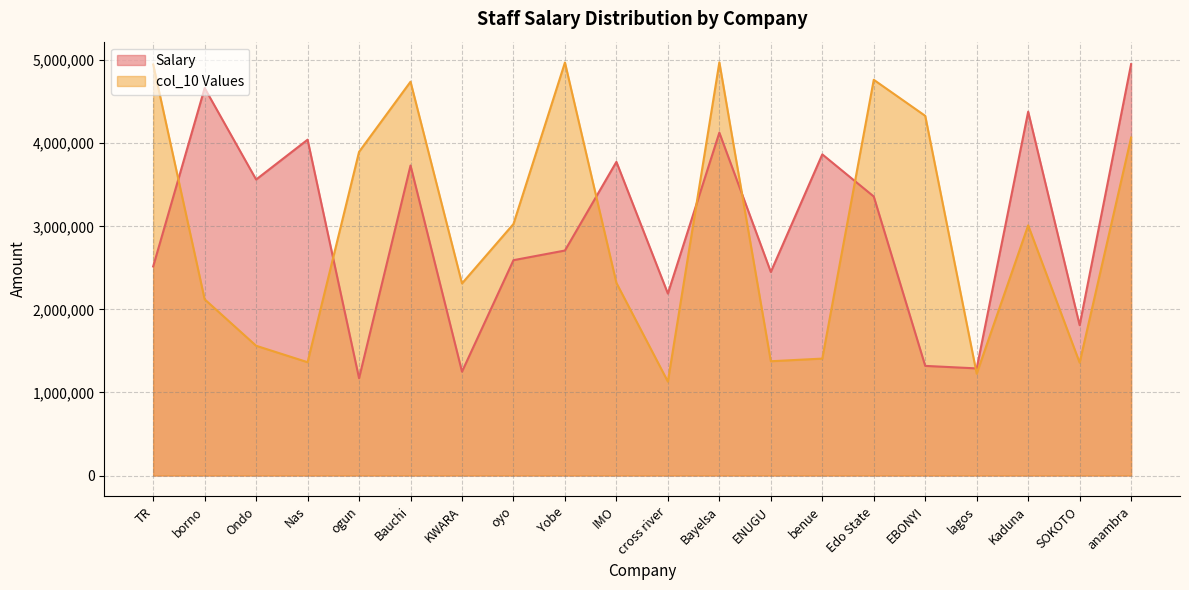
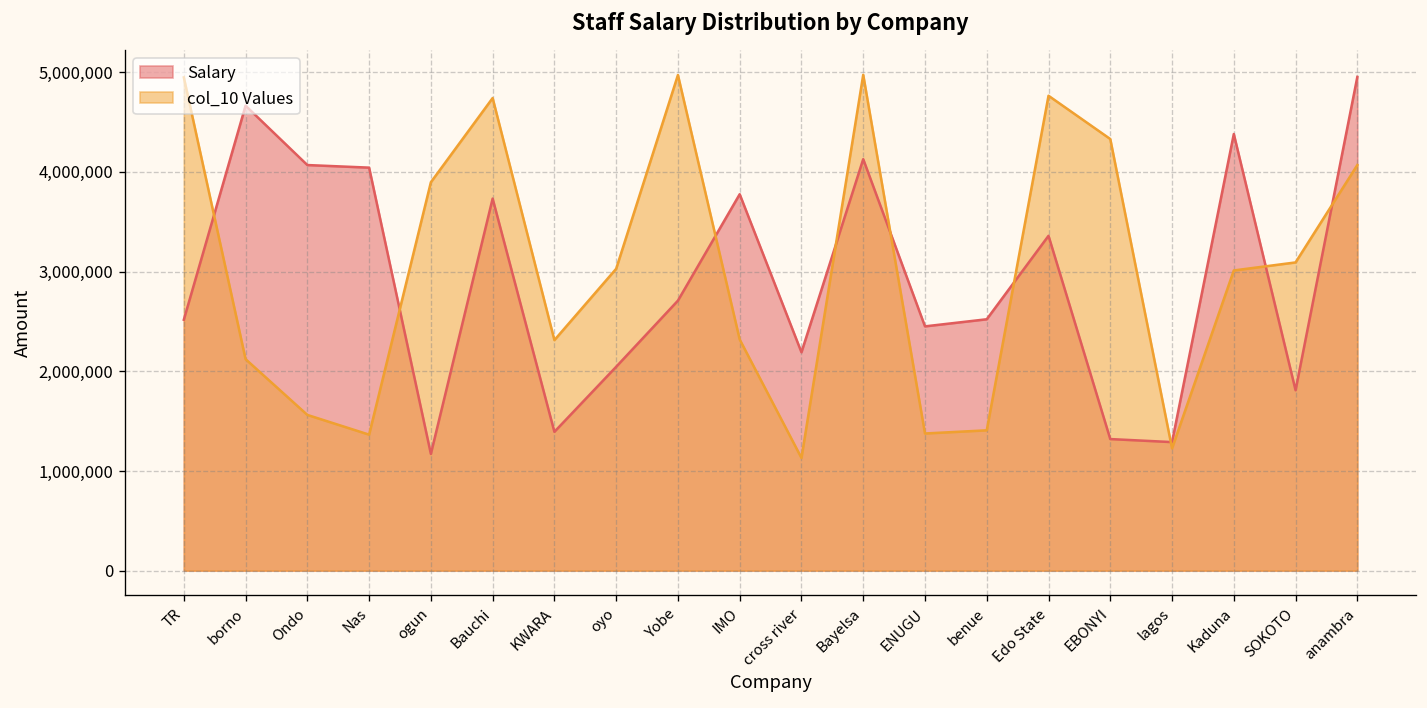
  {
    "Salary": {
      "TR": "2,500,000",
-     "Ondo": "3,600,000",
+     "Ondo": "4,100,000",
      "Nas": "4,000,000",
      "ogun": "1,200,000",
      "Bauchi": "3,700,000",
-     "KWARA": "1,300,000",
-     "oyo": "2,600,000",
+     "KWARA": "1,400,000",
+     "oyo": "2,000,000",
      "Yobe": "2,700,000",
      "IMO": "3,800,000",
      "cross river": "2,200,000",
      "Bayelsa": "4,100,000",
      "ENUGU": "2,500,000",
-     "benue": "3,900,000",
+     "benue": "2,500,000",
      "Edo State": "3,400,000",
      "EBONYI": "1,300,000",
      "lagos": "1,300,000",
      "Kaduna": "4,400,000",
      "SOKOTO": "1,800,000",
      "anambra": "5,000,000"
    },
    "col_10 Values": {
      "borno": "2,100,000",
      "Ondo": "1,600,000",
      "Nas": "1,400,000",
      "ogun": "3,900,000",
      "Bauchi": "4,700,000",
      "KWARA": "2,300,000",
      "oyo": "3,000,000",
      "Yobe": "5,000,000",
      "IMO": "2,300,000",
      "cross river": "1,100,000",
      "Bayelsa": "5,000,000",
      "ENUGU": "1,400,000",
      "benue": "1,400,000",
      "Edo State": "4,800,000",
      "EBONYI": "4,300,000",
      "lagos": "1,200,000",
      "Kaduna": "3,000,000",
-     "SOKOTO": "1,400,000",
+     "SOKOTO": "3,100,000",
      "anambra": "4,100,000"
    }
  }
